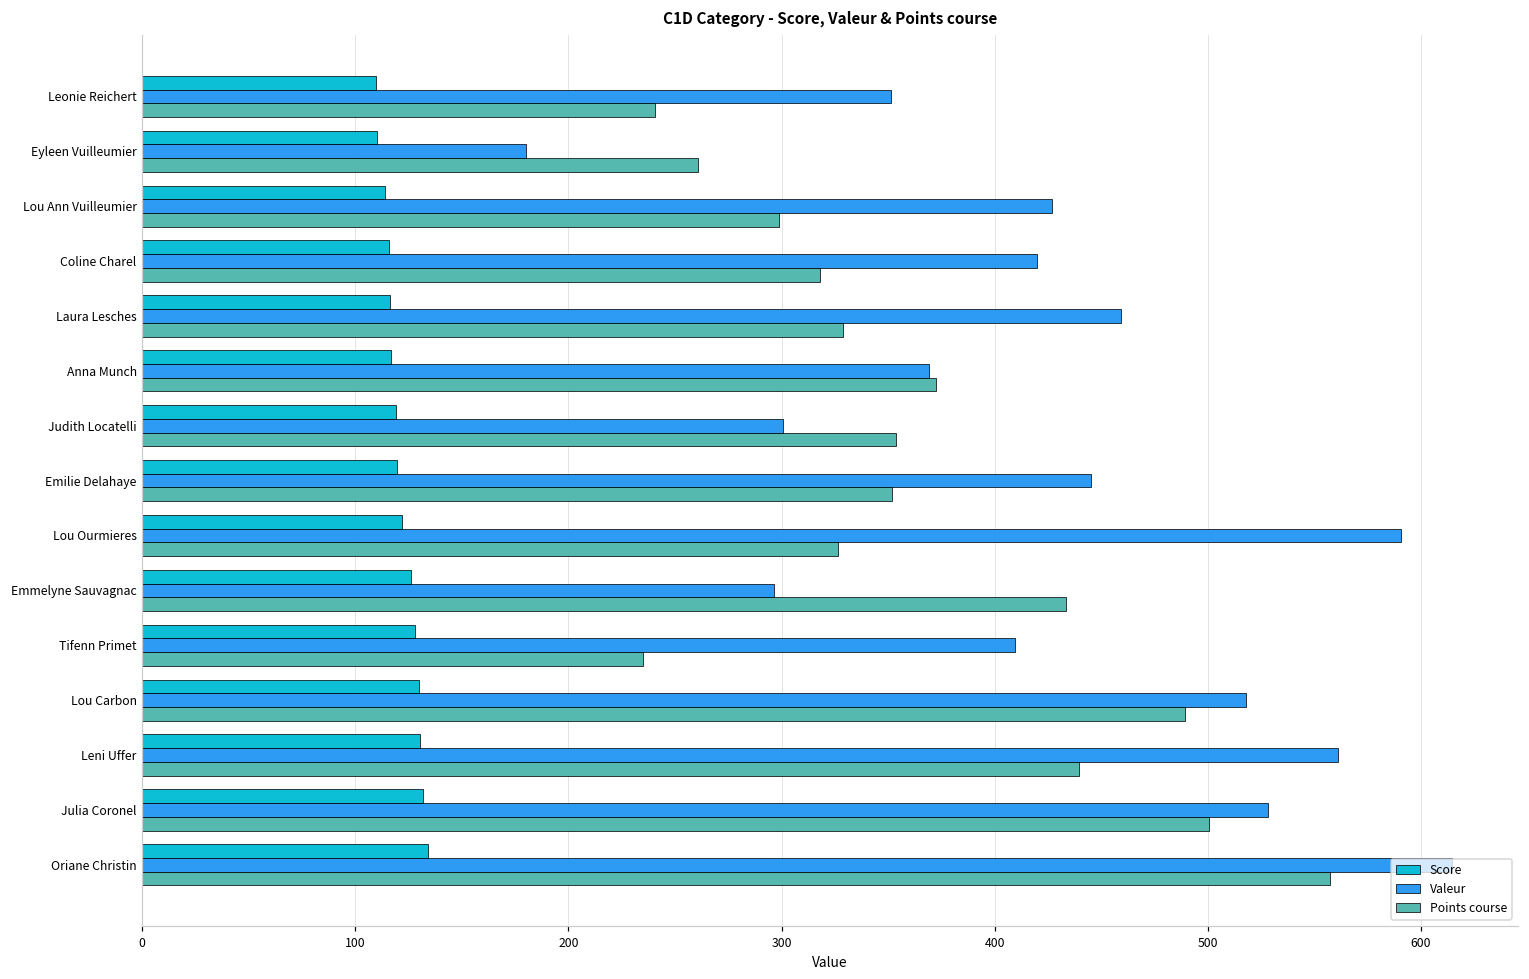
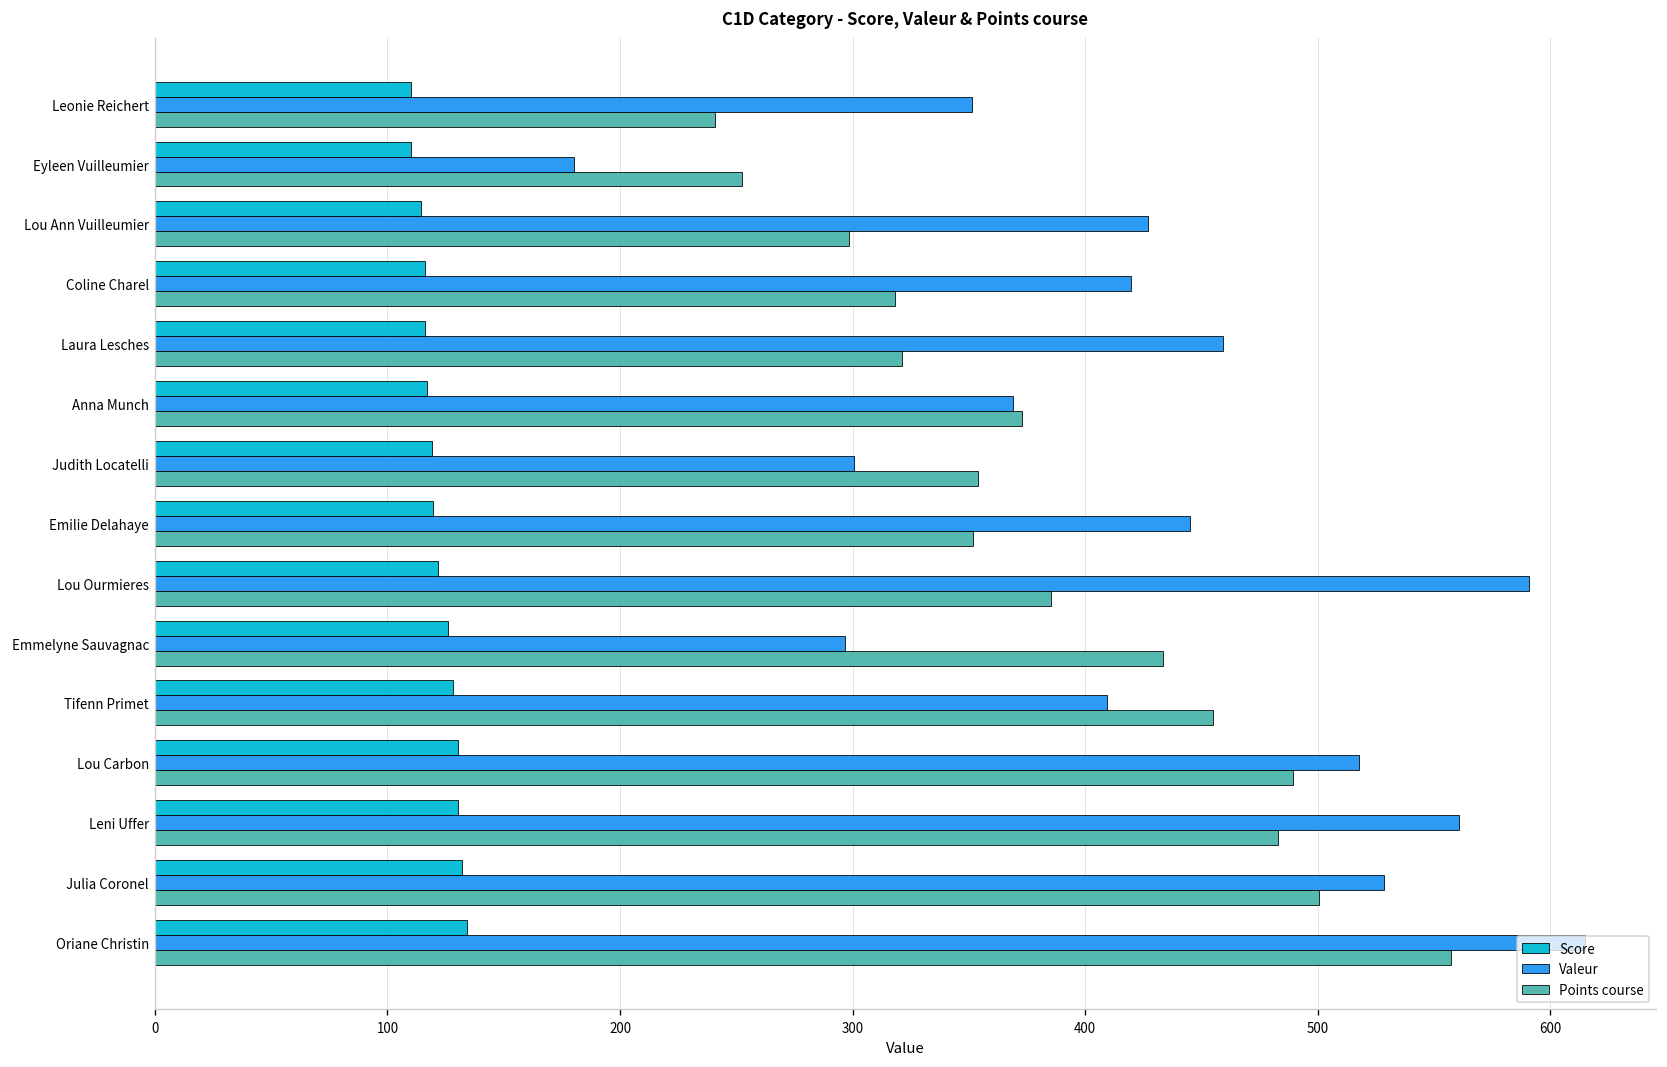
  {
    "Points course": {
      "Leonie Reichert": 241,
-     "Eyleen Vuilleumier": 261,
+     "Eyleen Vuilleumier": 252,
      "Lou Ann Vuilleumier": 299,
      "Coline Charel": 318,
-     "Laura Lesches": 329,
+     "Laura Lesches": 321,
      "Anna Munch": 373,
      "Judith Locatelli": 354,
      "Emilie Delahaye": 352,
-     "Lou Ourmieres": 326,
+     "Lou Ourmieres": 385,
      "Emmelyne Sauvagnac": 434,
-     "Tifenn Primet": 235,
+     "Tifenn Primet": 455,
      "Lou Carbon": 489,
-     "Leni Uffer": 439,
+     "Leni Uffer": 483,
      "Julia Coronel": 500,
      "Oriane Christin": 557
    }
  }
